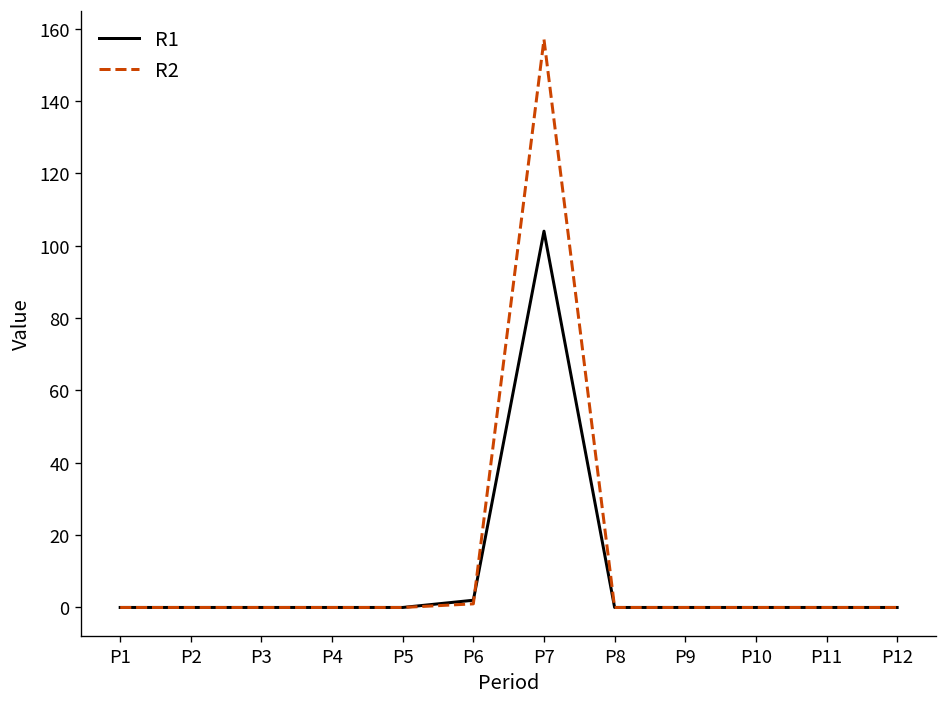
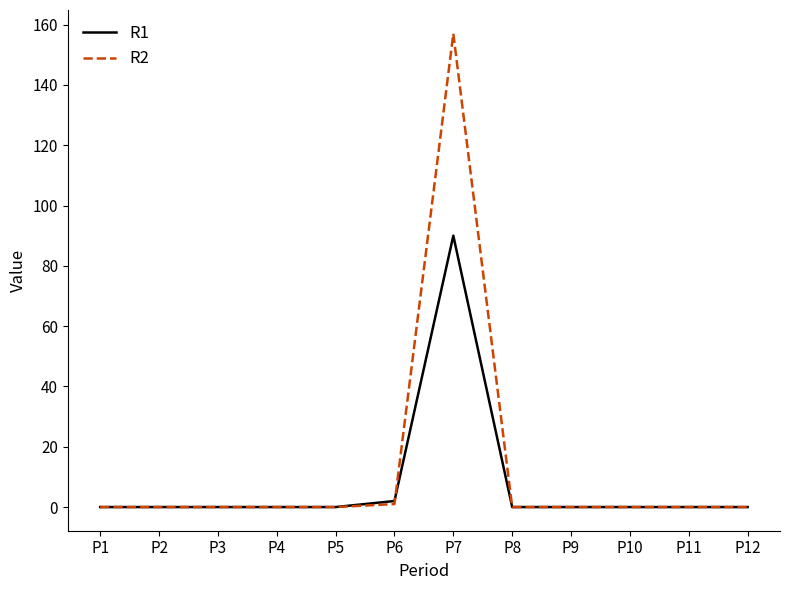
  {
    "R1": {
      "P6": 2,
-     "P7": 104
+     "P7": 90
    },
    "R2": {
      "P6": 1,
      "P7": 157
    }
  }
